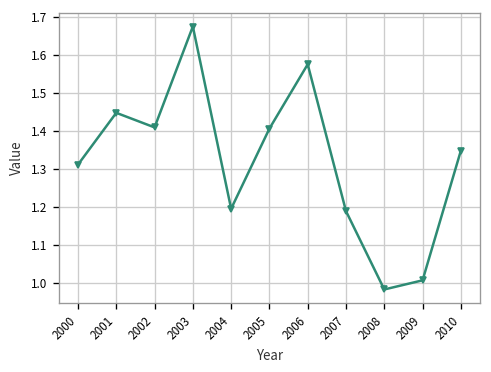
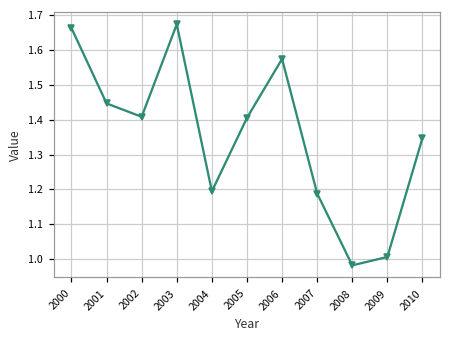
  {
-   "2000": 1.31,
+   "2000": 1.66,
    "2001": 1.45,
    "2002": 1.41,
    "2003": 1.67,
    "2004": 1.19,
    "2005": 1.41,
    "2006": 1.57,
    "2007": 1.19,
    "2008": 0.98,
    "2009": 1.01,
    "2010": 1.35
  }
